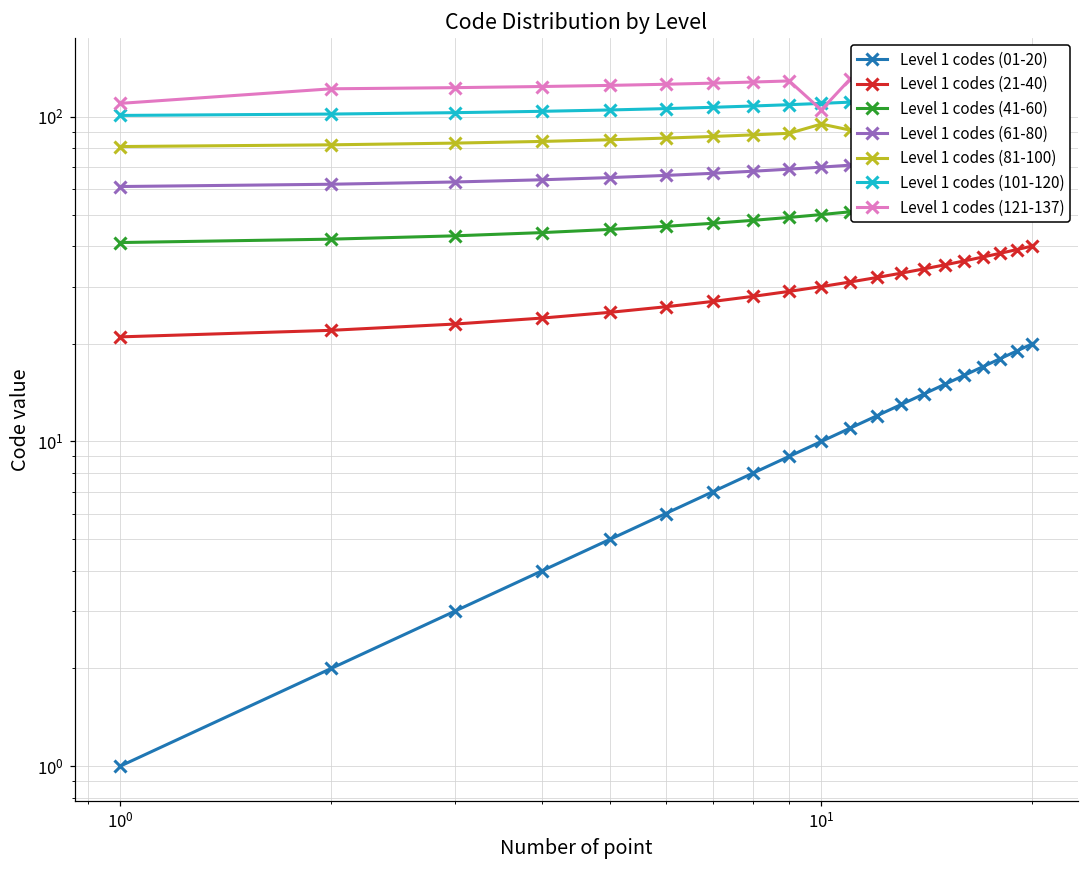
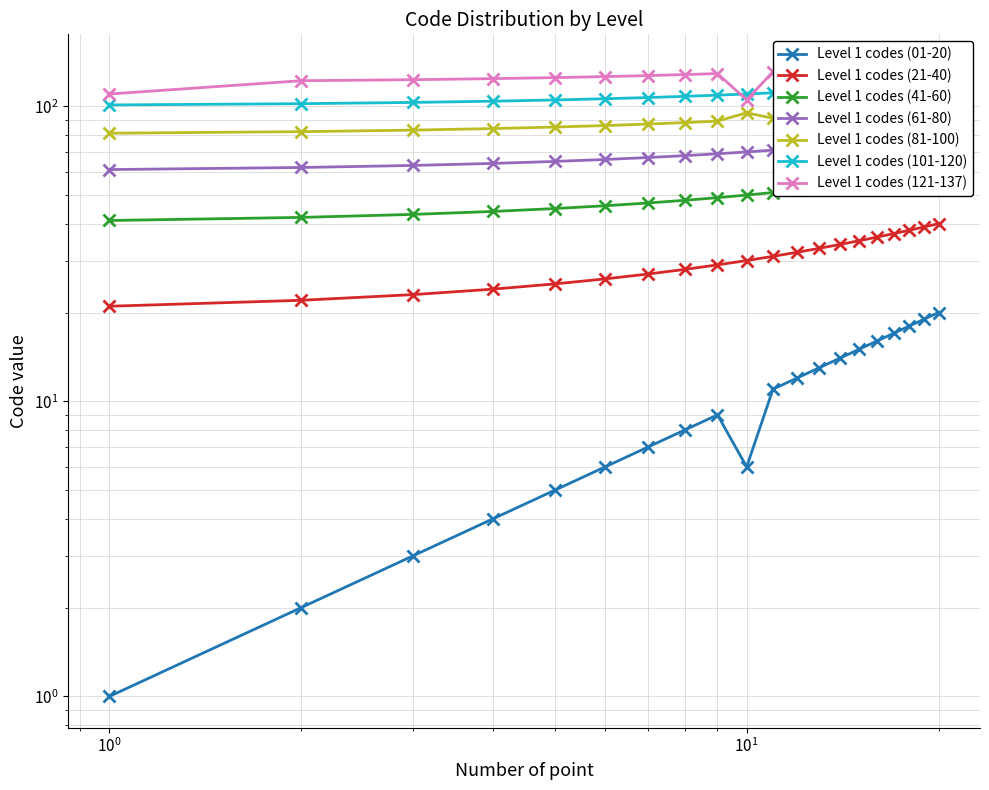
  {
    "Level 1 codes (01-20)": {
      "10^0": 1,
-     "10^1": 10
+     "10^1": 6
    },
    "Level 1 codes (21-40)": {
      "10^0": 21,
      "10^1": 30
    },
    "Level 1 codes (41-60)": {
      "10^0": 41,
      "10^1": 50
    },
    "Level 1 codes (61-80)": {
      "10^0": 61,
      "10^1": 70
    },
    "Level 1 codes (81-100)": {
      "10^0": 81,
      "10^1": 95
    },
    "Level 1 codes (101-120)": {
      "10^0": 101,
      "10^1": 110
    },
    "Level 1 codes (121-137)": {
      "10^0": 110,
      "10^1": 105
    }
  }
